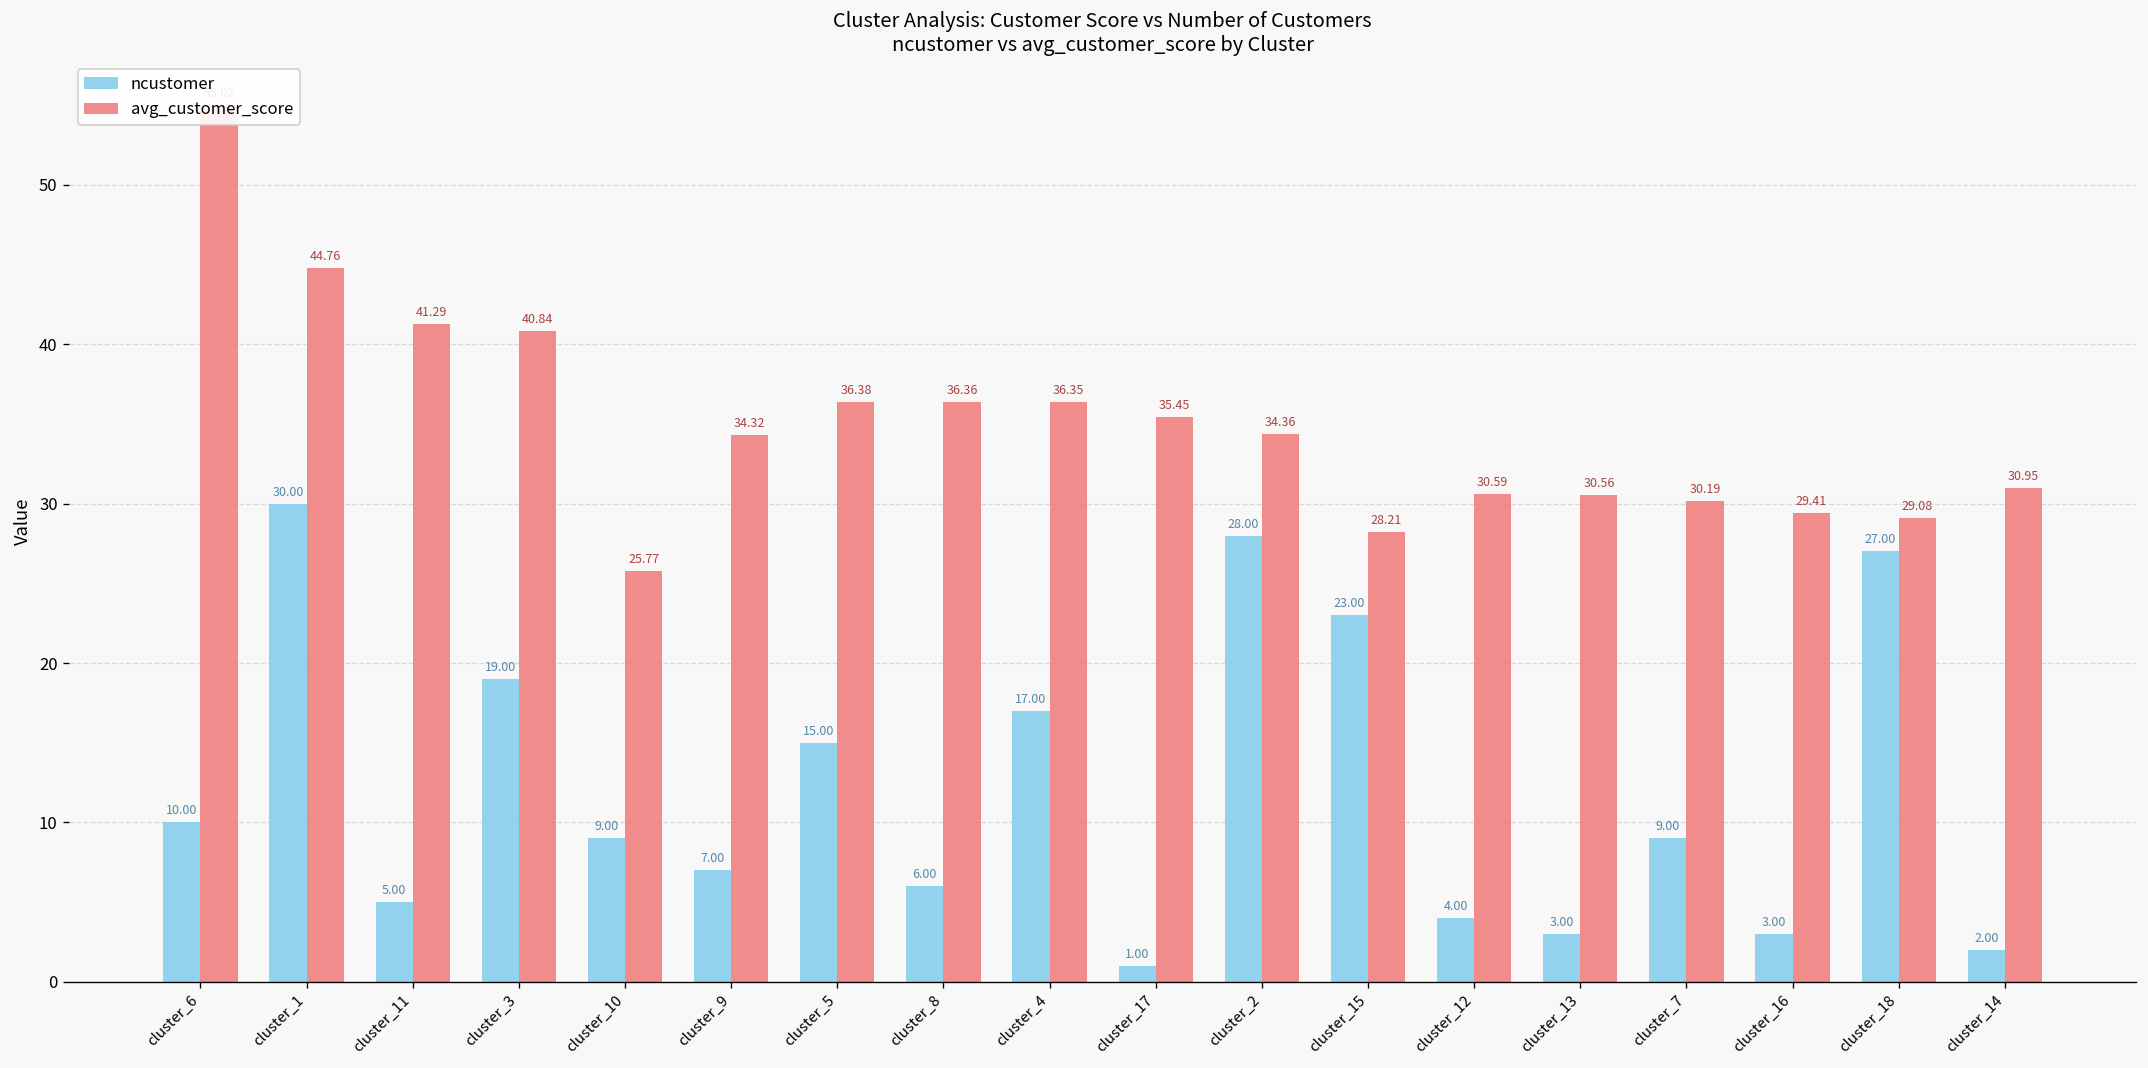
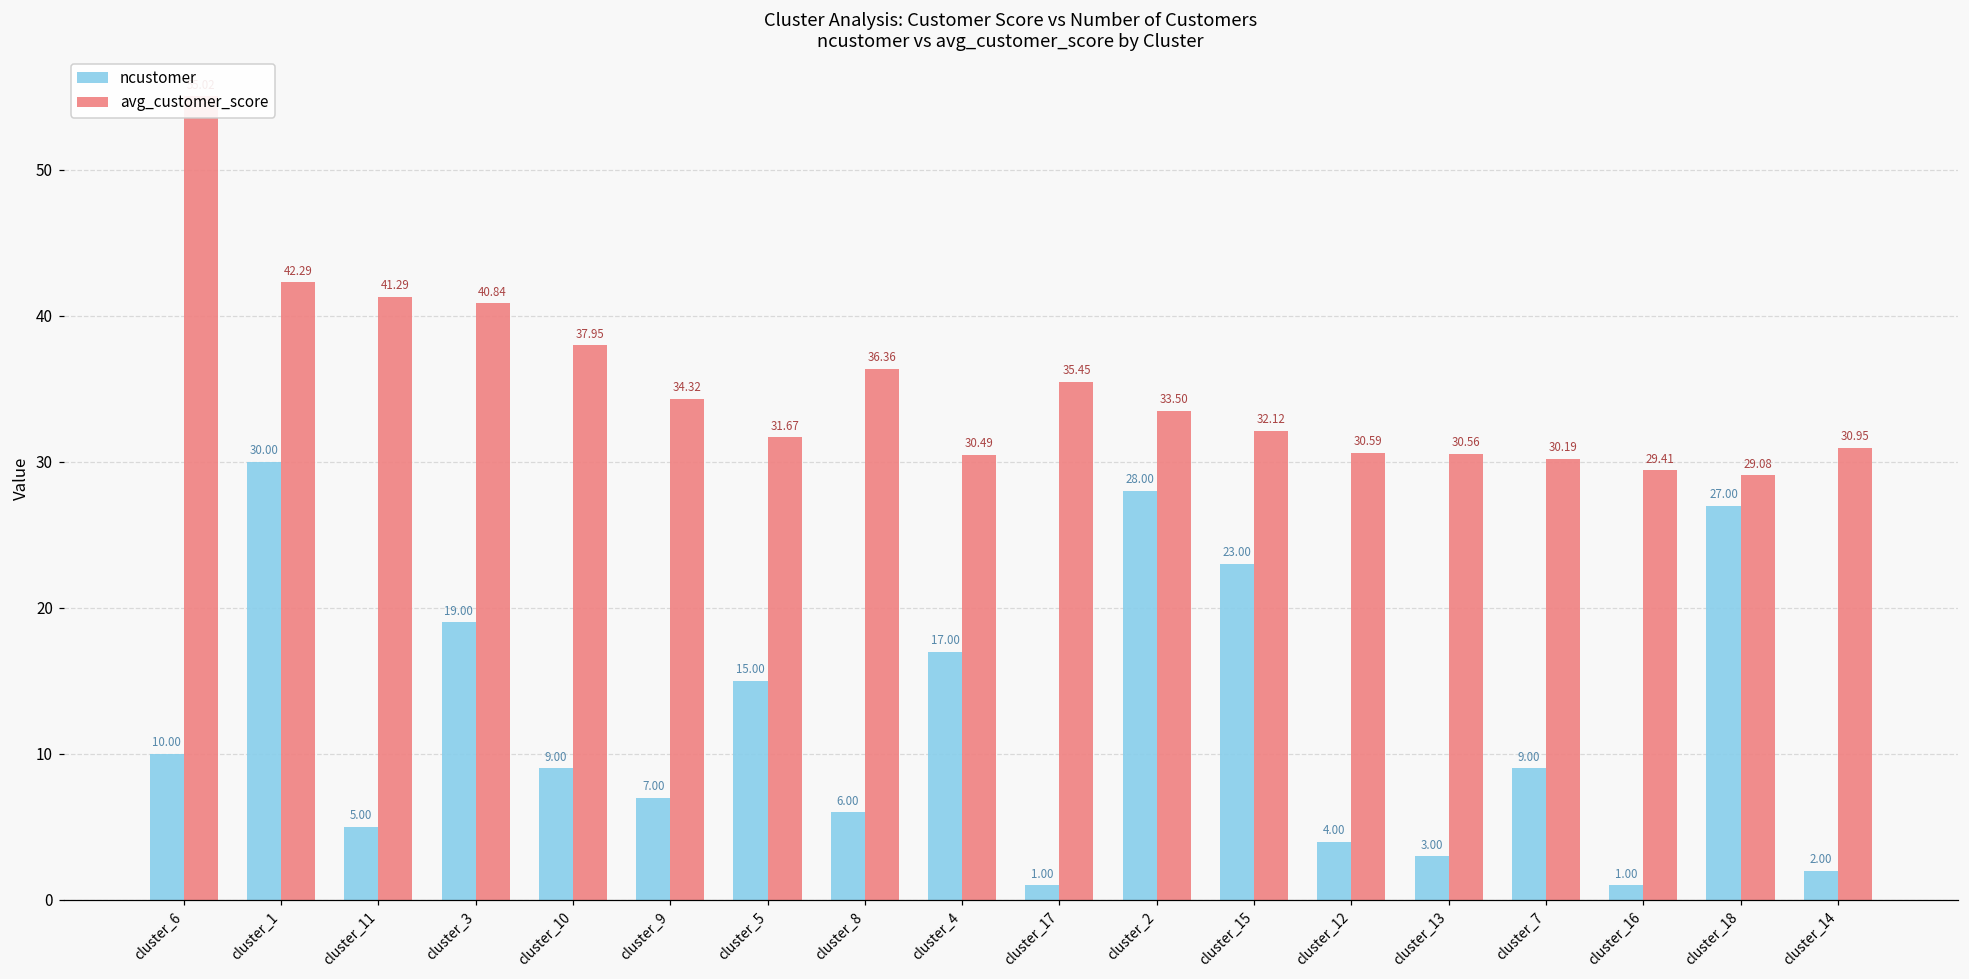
  {
    "ncustomer": {
      "cluster_6": 10.00,
      "cluster_1": 30.00,
      "cluster_11": 5.00,
      "cluster_3": 19.00,
      "cluster_10": 9.00,
      "cluster_9": 7.00,
      "cluster_5": 15.00,
      "cluster_8": 6.00,
      "cluster_4": 17.00,
      "cluster_17": 1.00,
      "cluster_2": 28.00,
      "cluster_15": 23.00,
      "cluster_12": 4.00,
      "cluster_13": 3.00,
      "cluster_7": 9.00,
-     "cluster_16": 3.00,
+     "cluster_16": 1.00,
      "cluster_18": 27.00,
      "cluster_14": 2.00
    },
    "avg_customer_score": {
-     "cluster_1": 44.76,
+     "cluster_1": 42.29,
      "cluster_11": 41.29,
      "cluster_3": 40.84,
-     "cluster_10": 25.77,
+     "cluster_10": 37.95,
      "cluster_9": 34.32,
-     "cluster_5": 36.38,
+     "cluster_5": 31.67,
      "cluster_8": 36.36,
-     "cluster_4": 36.35,
+     "cluster_4": 30.49,
      "cluster_17": 35.45,
-     "cluster_2": 34.36,
-     "cluster_15": 28.21,
+     "cluster_2": 33.50,
+     "cluster_15": 32.12,
      "cluster_12": 30.59,
      "cluster_13": 30.56,
      "cluster_7": 30.19,
      "cluster_16": 29.41,
      "cluster_18": 29.08,
      "cluster_14": 30.95
    }
  }
